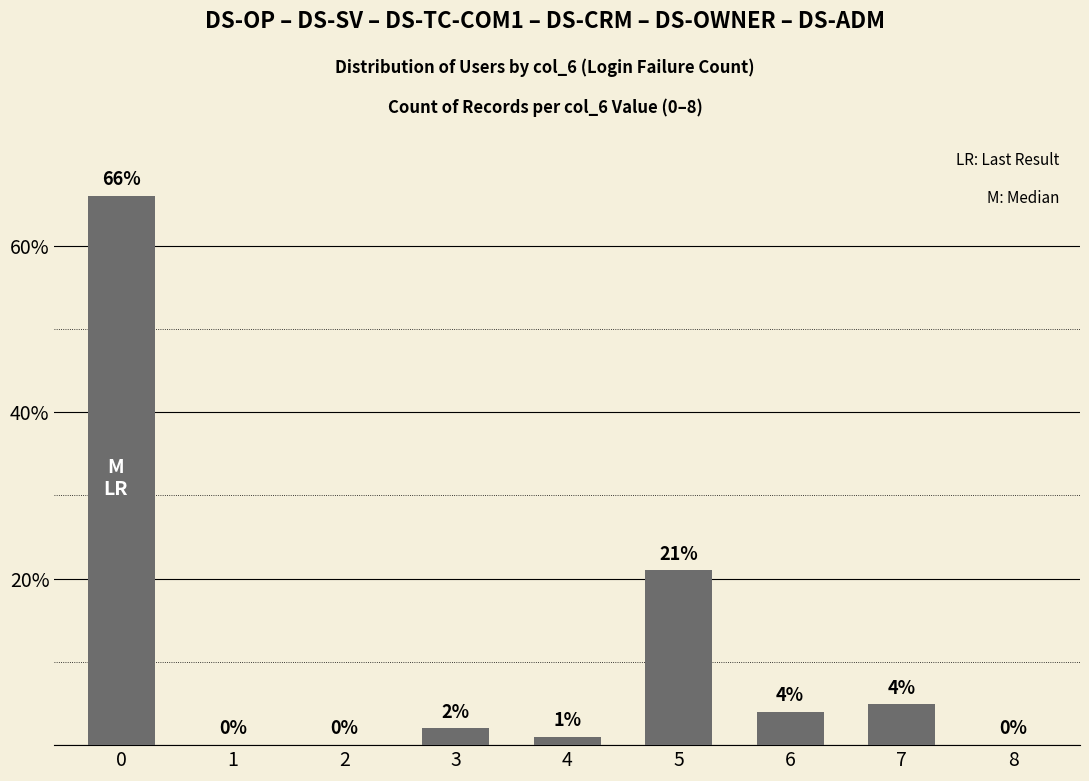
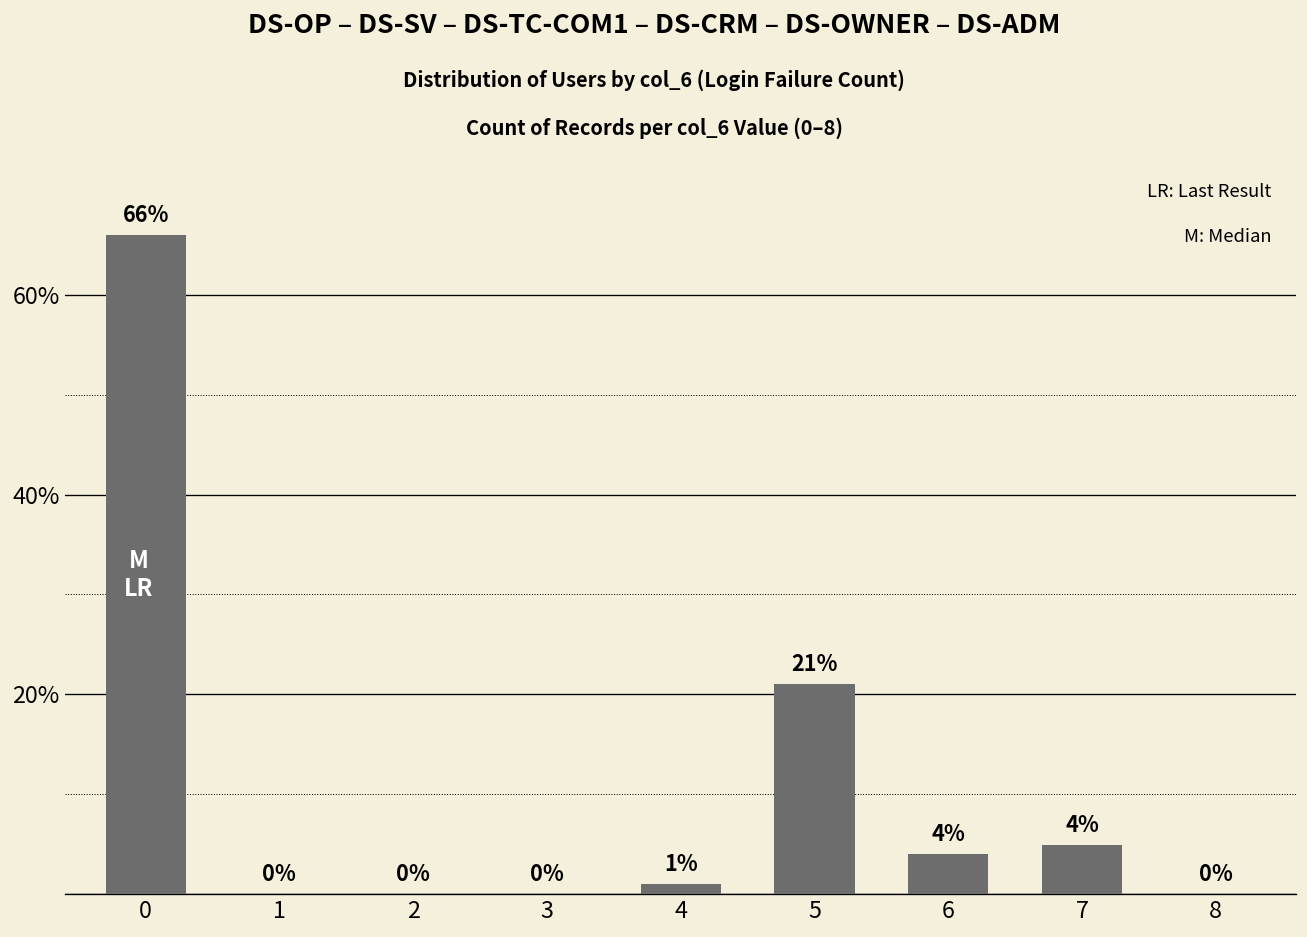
  {
    "0": "66%",
    "1": "0%",
    "2": "0%",
-   "3": "2%",
+   "3": "0%",
    "4": "1%",
    "5": "21%",
    "6": "4%",
    "8": "0%"
  }
